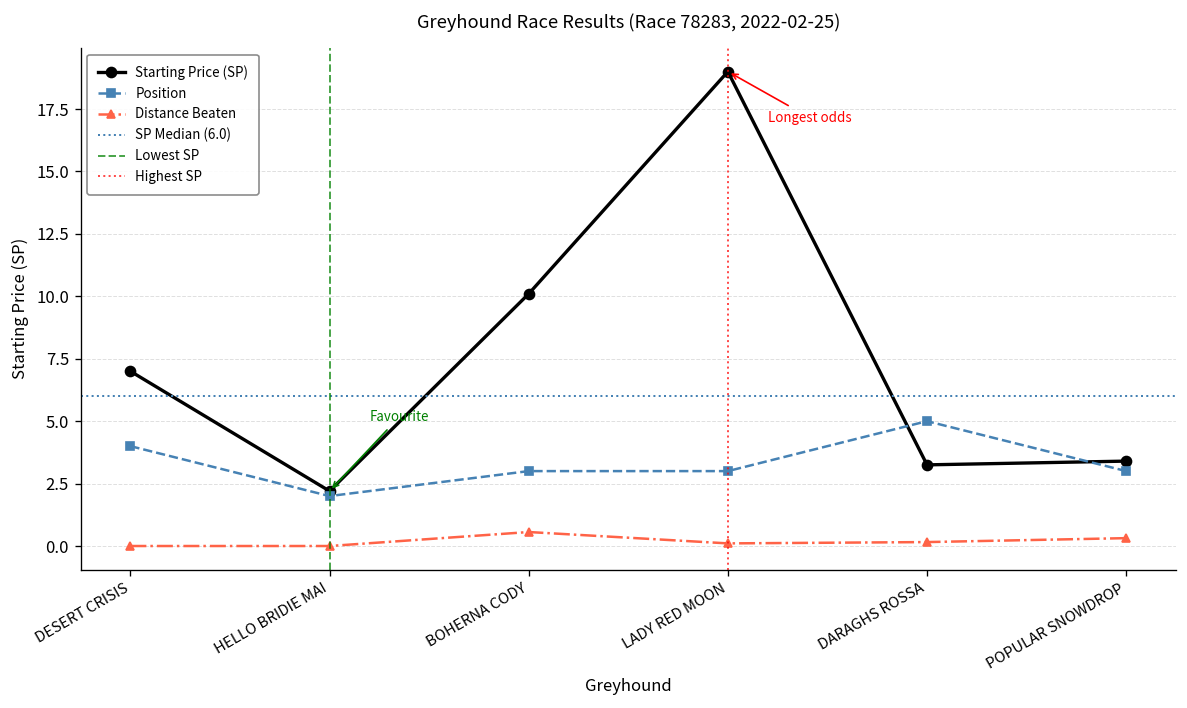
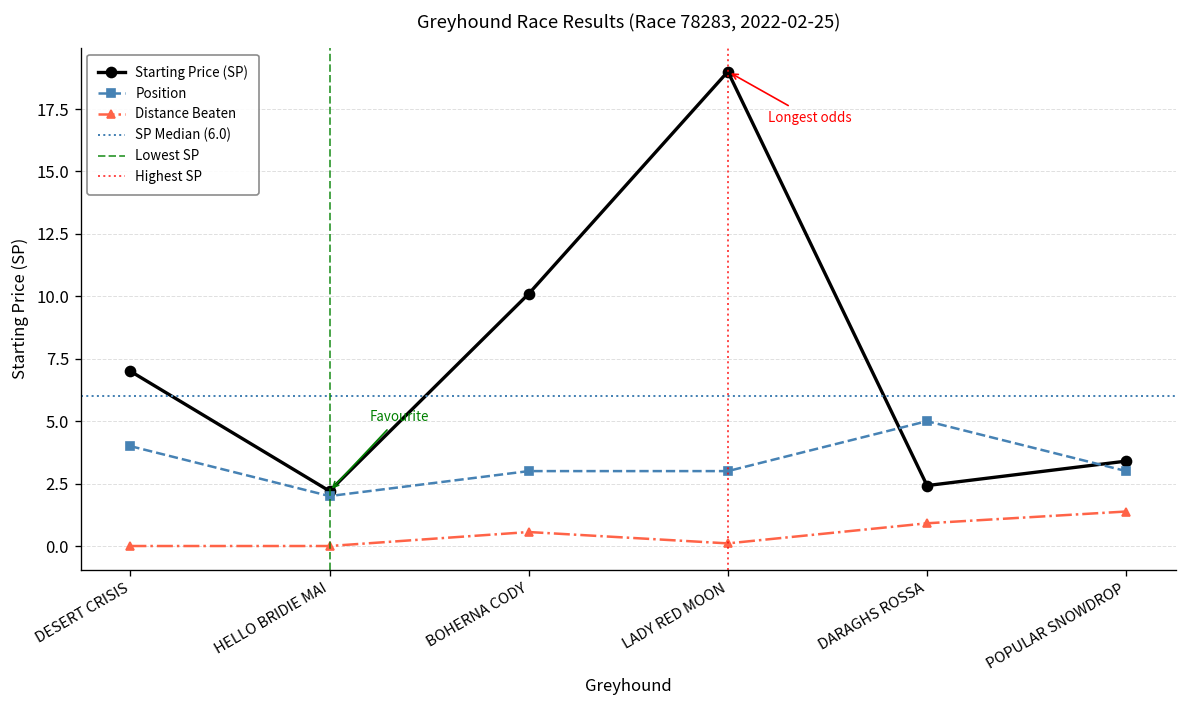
  {
    "Starting Price (SP)": {
      "DESERT CRISIS": 7.0,
      "HELLO BRIDIE MAI": 2.2,
      "BOHERNA CODY": 10.1,
      "LADY RED MOON": 19.0,
-     "DARAGHS ROSSA": 3.3,
+     "DARAGHS ROSSA": 2.4,
      "POPULAR SNOWDROP": 3.4
    },
    "Position": {
      "DESERT CRISIS": 4.0,
      "HELLO BRIDIE MAI": 2.0,
      "BOHERNA CODY": 3.0,
      "LADY RED MOON": 3.0,
      "DARAGHS ROSSA": 5.0,
      "POPULAR SNOWDROP": 3.0
    },
    "Distance Beaten": {
      "DESERT CRISIS": 0.0,
      "HELLO BRIDIE MAI": 0.0,
      "BOHERNA CODY": 0.6,
      "LADY RED MOON": 0.1,
-     "DARAGHS ROSSA": 0.2,
-     "POPULAR SNOWDROP": 0.3
+     "DARAGHS ROSSA": 0.9,
+     "POPULAR SNOWDROP": 1.4
    }
  }
